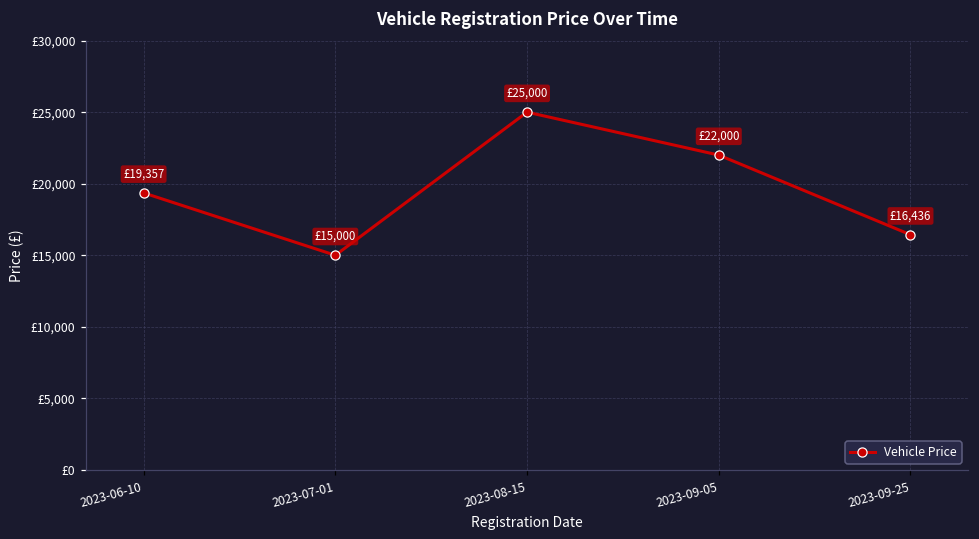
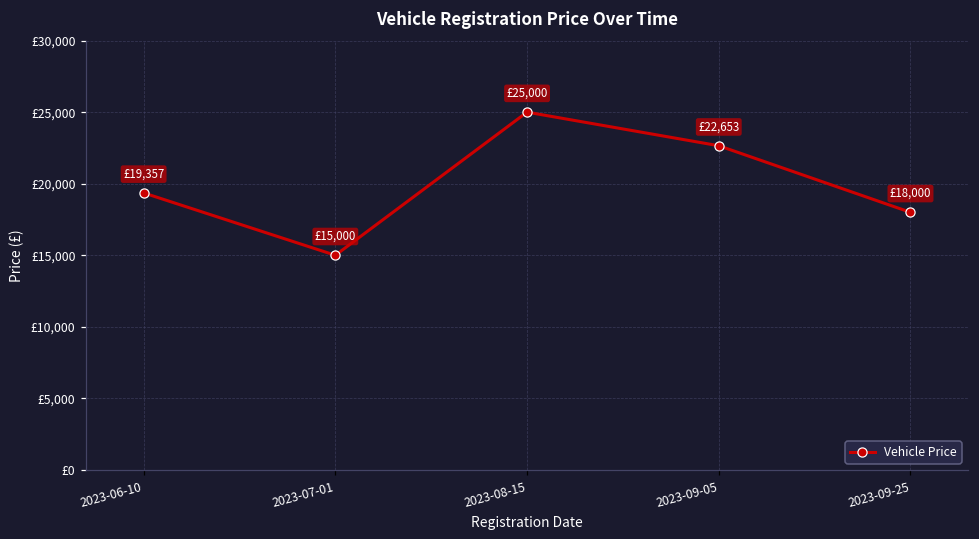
  {
-   "2023-09-05": "£22,000",
-   "2023-09-25": "£16,436"
+   "2023-09-05": "£22,653",
+   "2023-09-25": "£18,000"
  }
